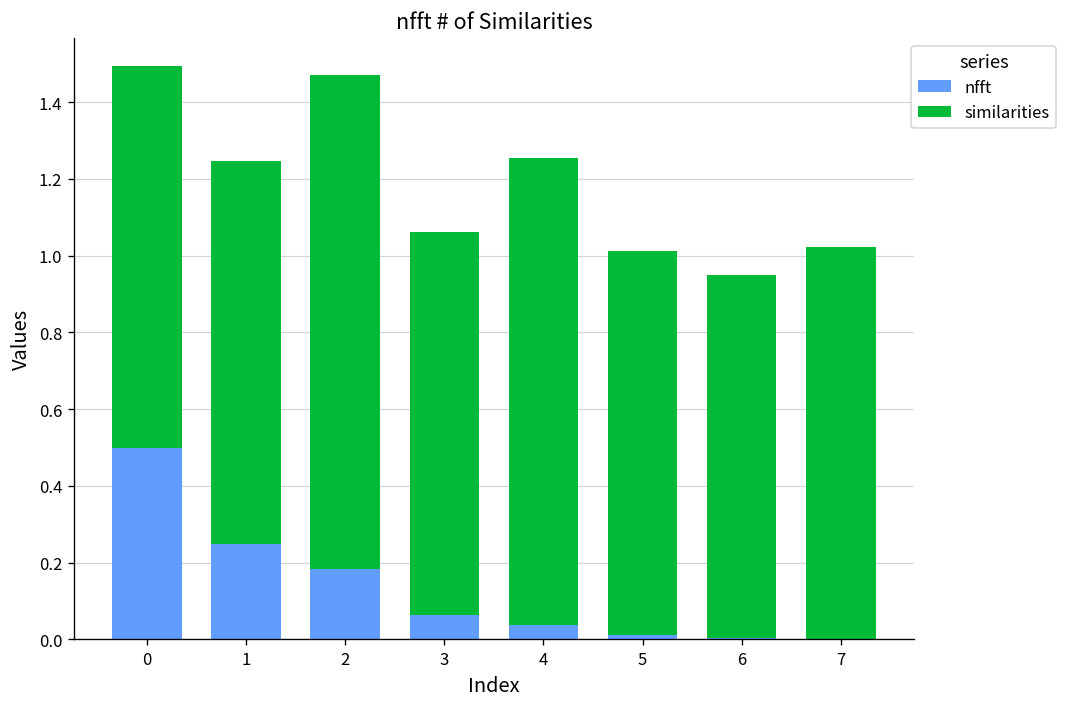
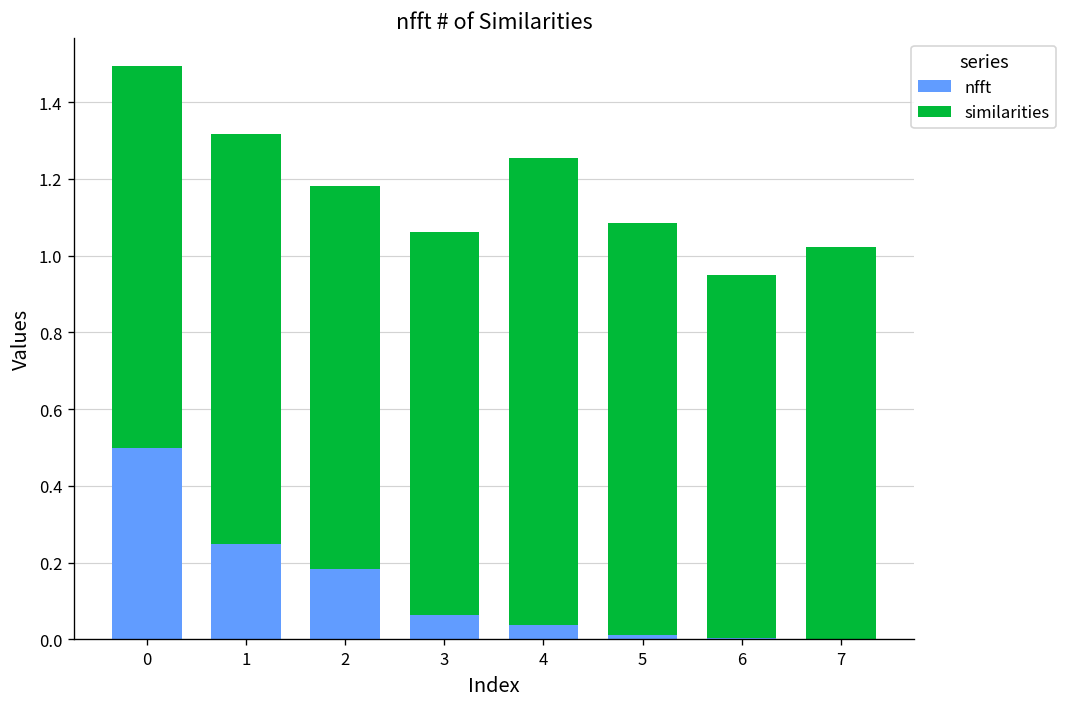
  {
    "nfft": {
      "0": 0.50,
      "1": 0.25,
      "2": 0.18,
      "3": 0.06,
      "4": 0.04,
      "5": 0.01
    },
    "similarities": {
      "0": 0.99,
-     "1": 1.00,
-     "2": 1.29,
+     "1": 1.07,
+     "2": 1.00,
      "3": 1.00,
      "4": 1.22,
-     "5": 1.00,
+     "5": 1.07,
      "6": 0.95,
      "7": 1.02
    }
  }
